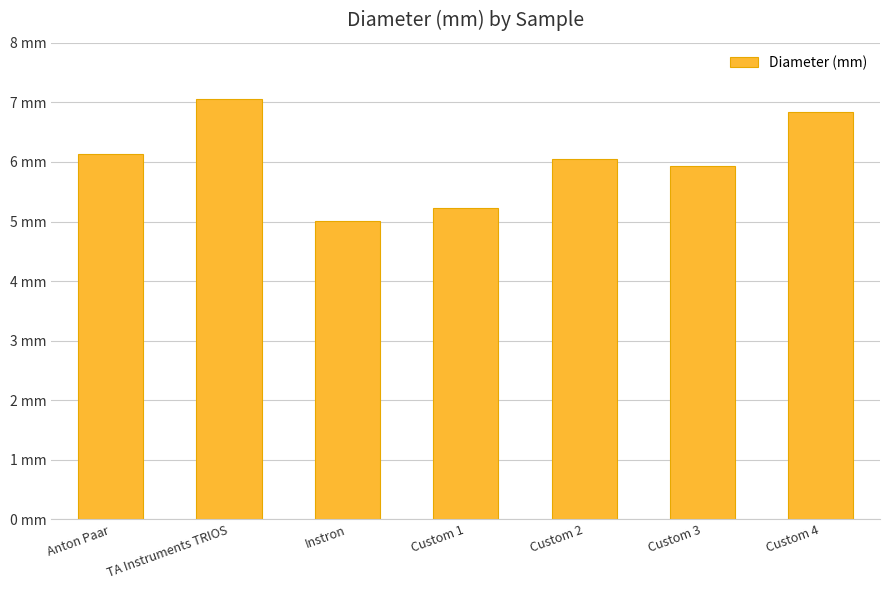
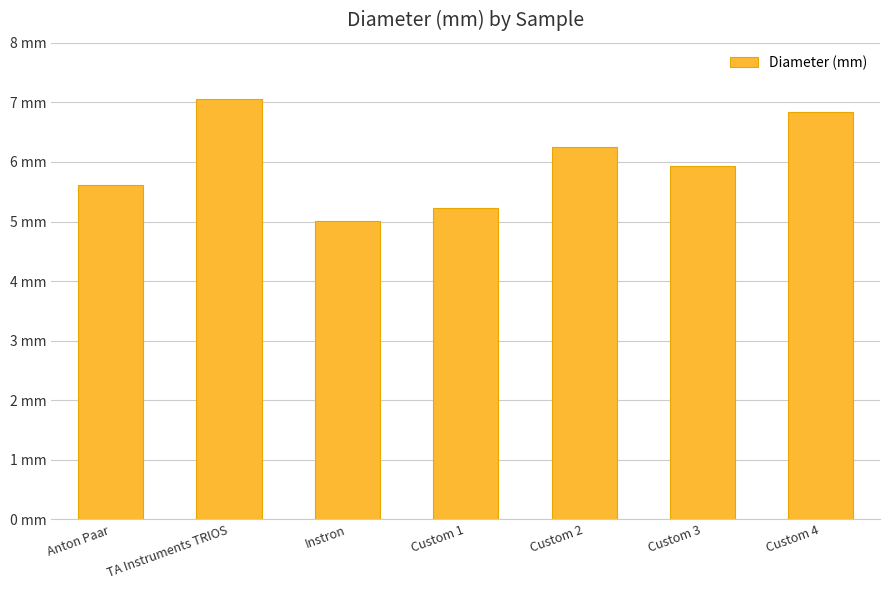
  {
-   "Anton Paar": "6.1 mm",
+   "Anton Paar": "5.6 mm",
    "TA Instruments TRIOS": "7.1 mm",
    "Instron": "5.0 mm",
    "Custom 1": "5.2 mm",
-   "Custom 2": "6.1 mm",
+   "Custom 2": "6.3 mm",
    "Custom 3": "5.9 mm",
    "Custom 4": "6.8 mm"
  }
